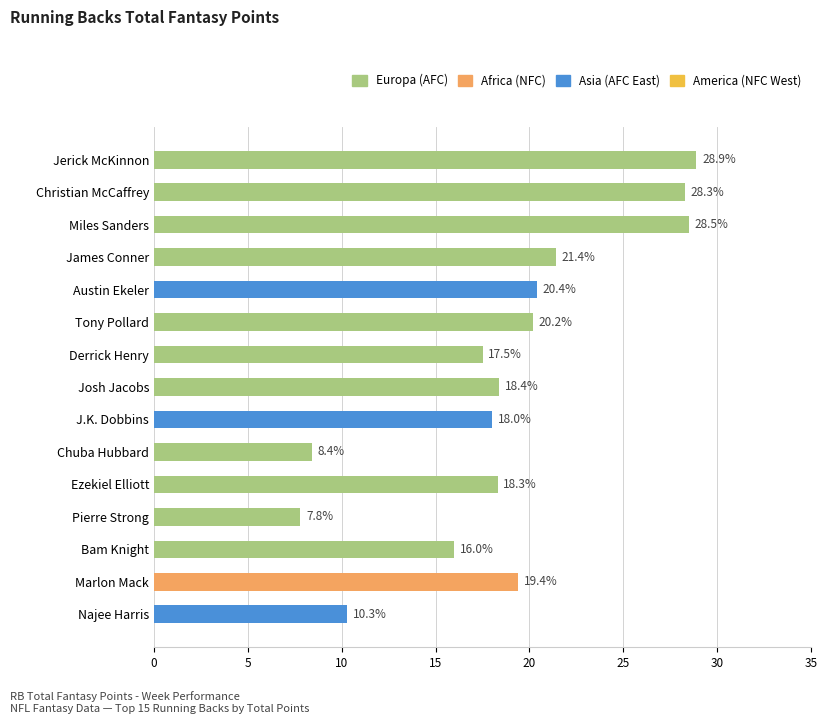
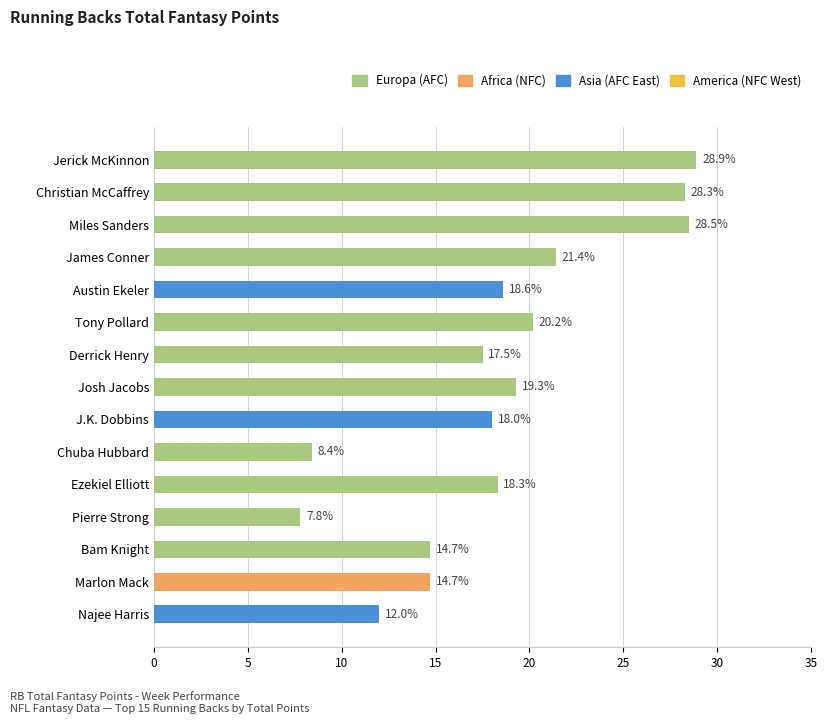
  {
    "Jerick McKinnon": "28.9%",
    "Christian McCaffrey": "28.3%",
    "Miles Sanders": "28.5%",
    "James Conner": "21.4%",
-   "Austin Ekeler": "20.4%",
+   "Austin Ekeler": "18.6%",
    "Tony Pollard": "20.2%",
    "Derrick Henry": "17.5%",
-   "Josh Jacobs": "18.4%",
+   "Josh Jacobs": "19.3%",
    "J.K. Dobbins": "18.0%",
    "Chuba Hubbard": "8.4%",
    "Ezekiel Elliott": "18.3%",
    "Pierre Strong": "7.8%",
-   "Bam Knight": "16.0%",
-   "Marlon Mack": "19.4%",
-   "Najee Harris": "10.3%"
+   "Bam Knight": "14.7%",
+   "Marlon Mack": "14.7%",
+   "Najee Harris": "12.0%"
  }
